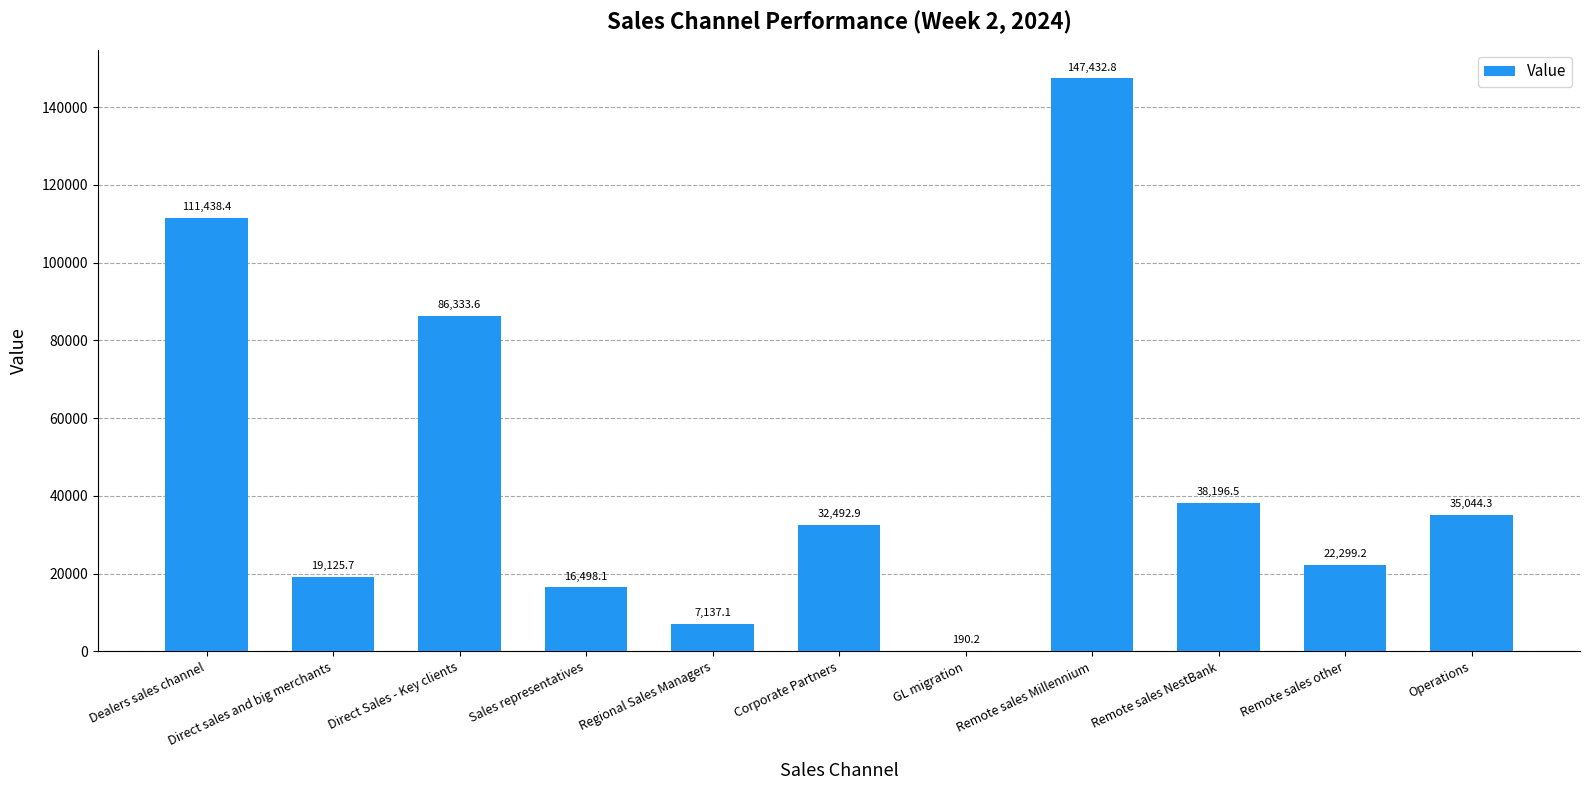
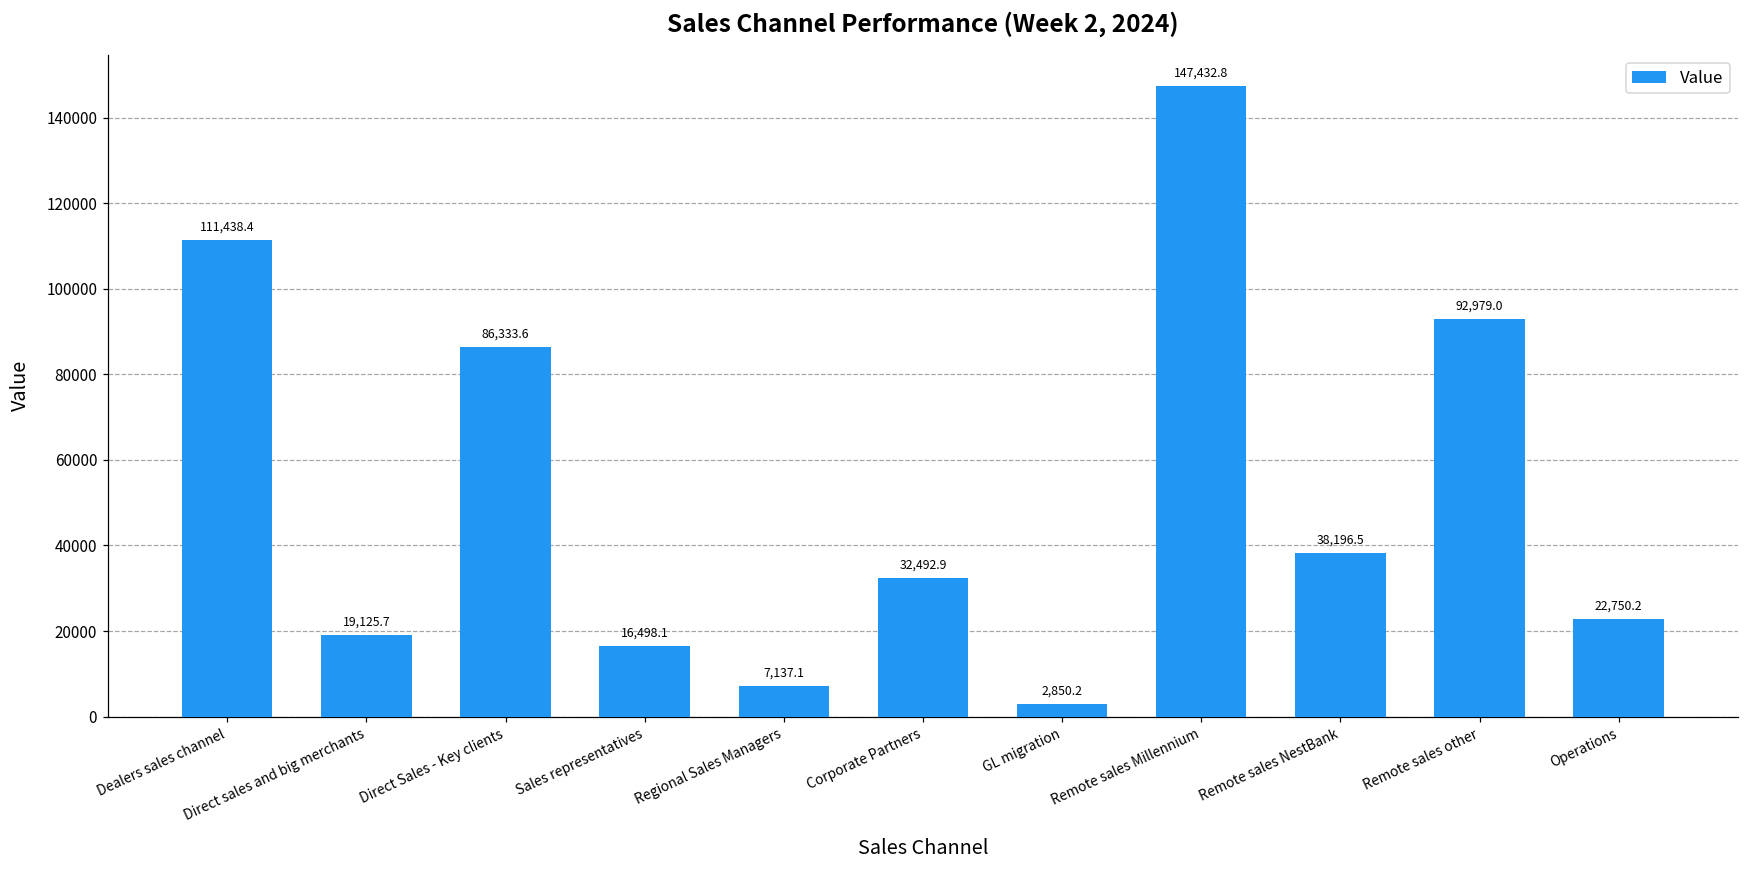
  {
    "Dealers sales channel": "111,438.4",
    "Direct sales and big merchants": "19,125.7",
    "Direct Sales - Key clients": "86,333.6",
    "Sales representatives": "16,498.1",
    "Regional Sales Managers": "7,137.1",
    "Corporate Partners": "32,492.9",
-   "GL migration": "190.2",
+   "GL migration": "2,850.2",
    "Remote sales Millennium": "147,432.8",
    "Remote sales NestBank": "38,196.5",
-   "Remote sales other": "22,299.2",
-   "Operations": "35,044.3"
+   "Remote sales other": "92,979.0",
+   "Operations": "22,750.2"
  }
